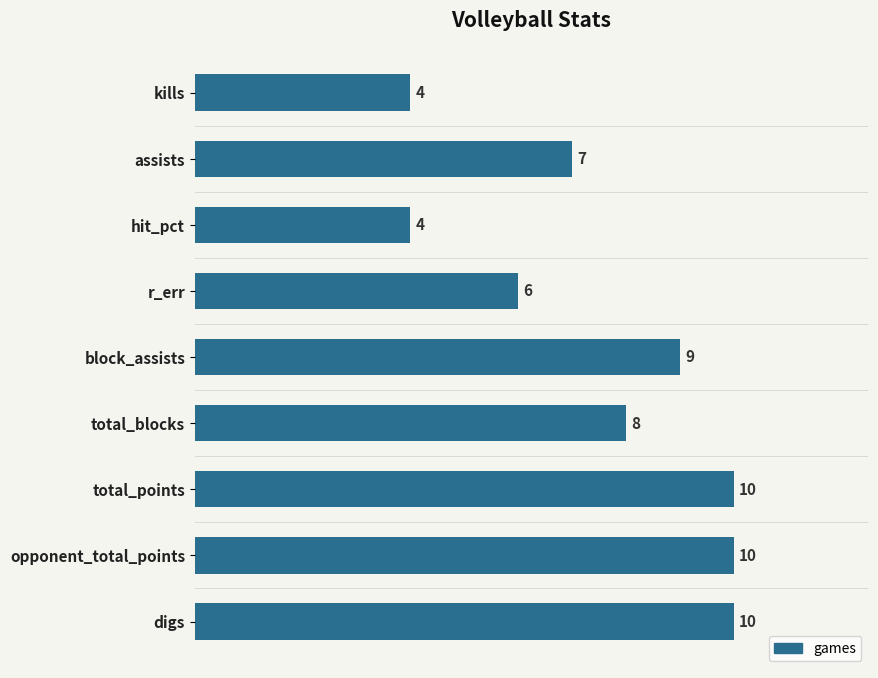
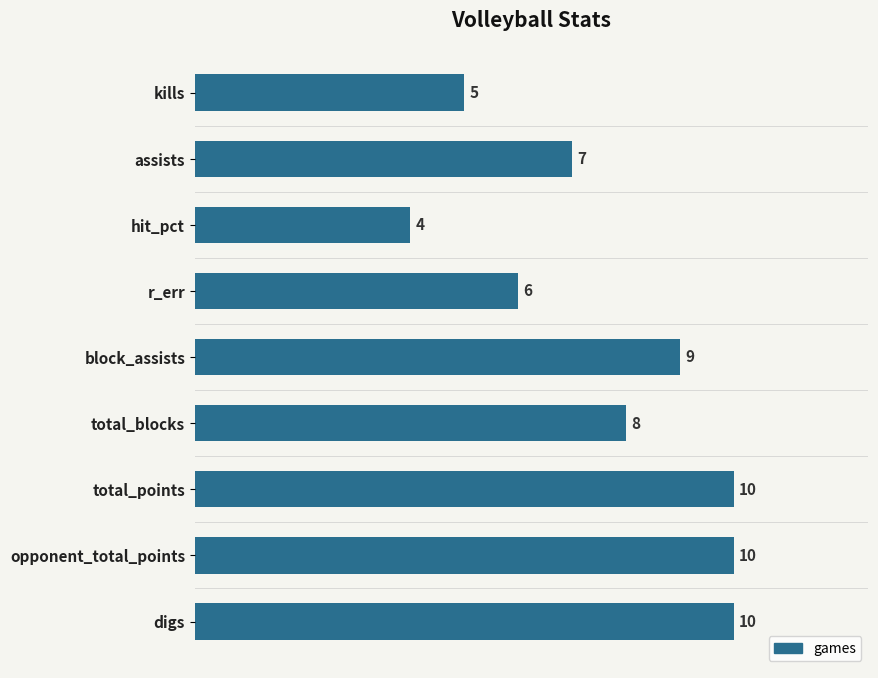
  {
-   "kills": 4,
+   "kills": 5,
    "assists": 7,
    "hit_pct": 4,
    "r_err": 6,
    "block_assists": 9,
    "total_blocks": 8,
    "total_points": 10,
    "opponent_total_points": 10,
    "digs": 10
  }
